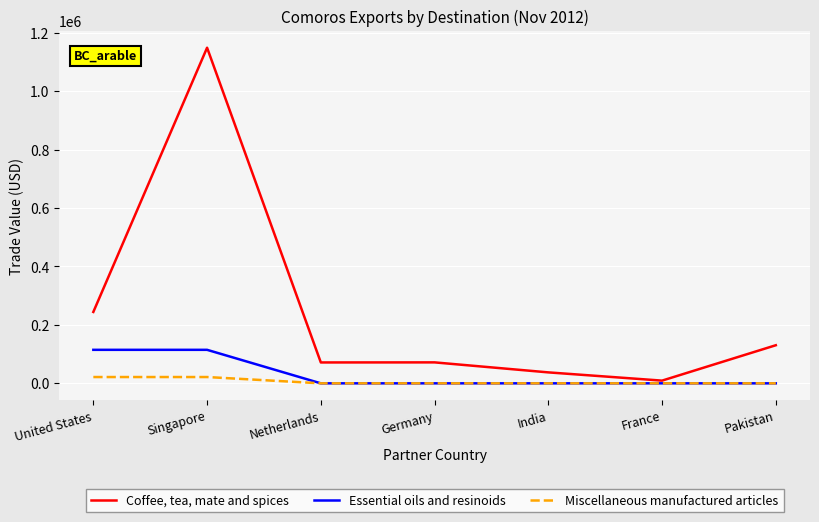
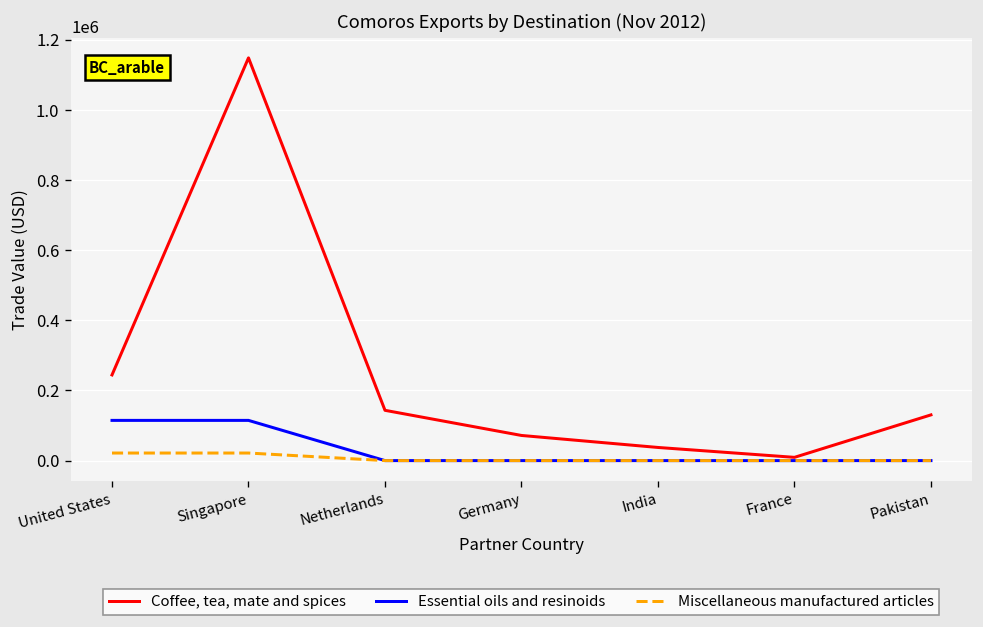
  {
    "Coffee, tea, mate and spices": {
      "United States": 240000,
      "Singapore": 1150000,
-     "Netherlands": 70000,
+     "Netherlands": 140000,
      "Germany": 70000,
      "India": 40000,
      "France": 10000,
      "Pakistan": 130000
    },
    "Essential oils and resinoids": {
      "United States": 110000,
      "Singapore": 110000
    },
    "Miscellaneous manufactured articles": {
      "United States": 20000,
      "Singapore": 20000
    }
  }
